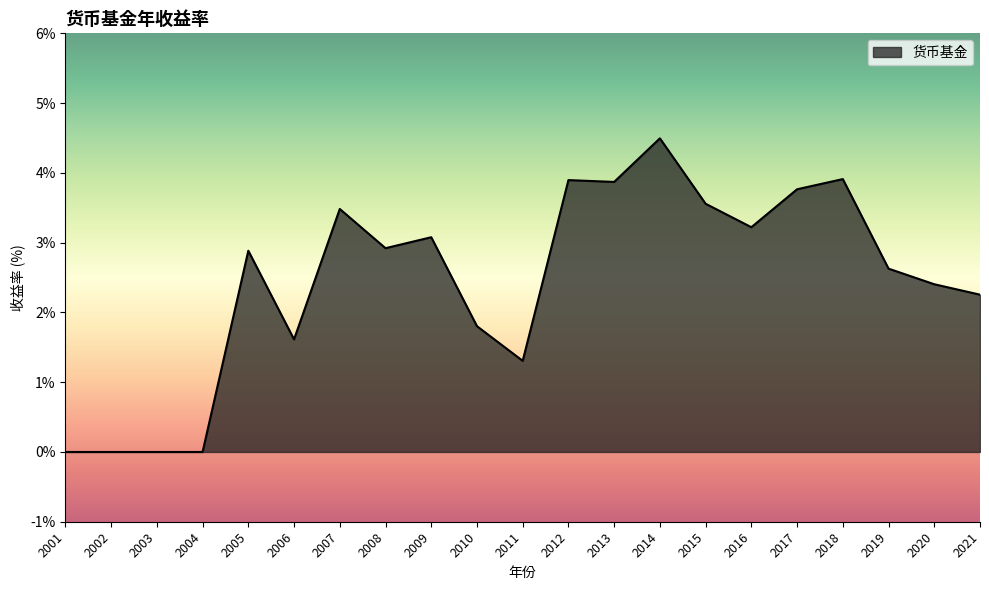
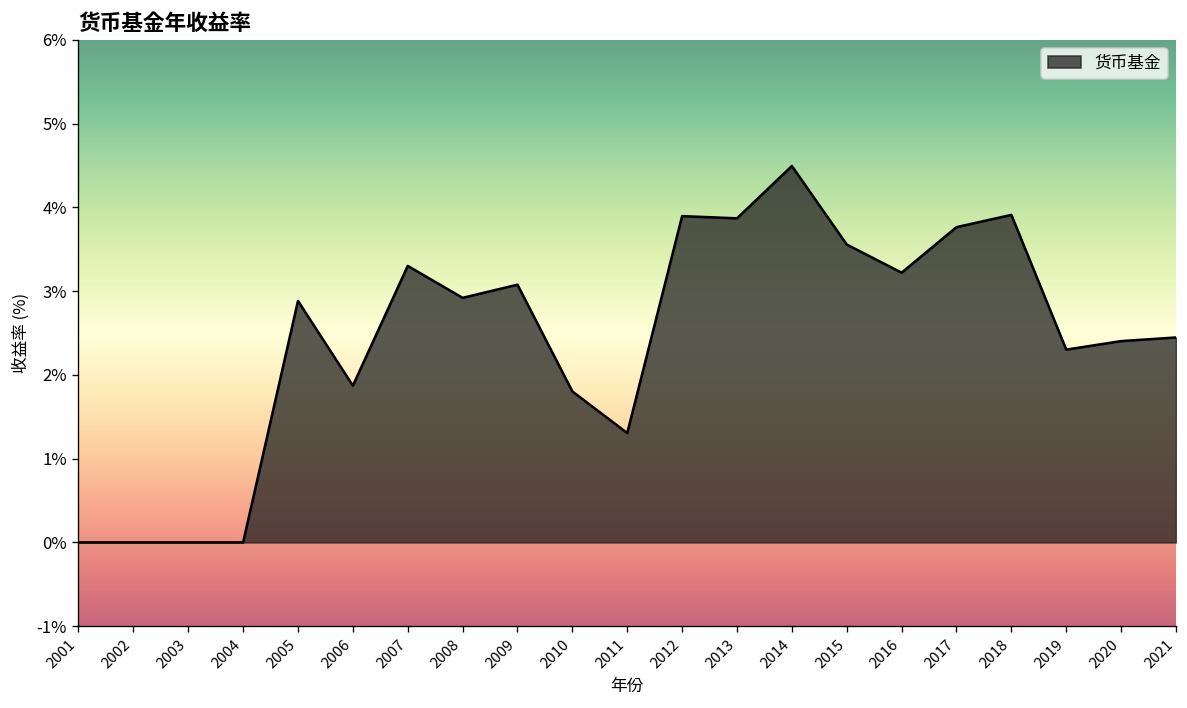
  {
    "2001": "0.0%",
    "2002": "0.0%",
    "2003": "0.0%",
    "2004": "0.0%",
    "2005": "2.9%",
-   "2006": "1.6%",
-   "2007": "3.5%",
+   "2006": "1.9%",
+   "2007": "3.3%",
    "2008": "2.9%",
    "2009": "3.1%",
    "2010": "1.8%",
    "2011": "1.3%",
    "2012": "3.9%",
    "2013": "3.9%",
    "2014": "4.5%",
    "2015": "3.6%",
    "2016": "3.2%",
    "2017": "3.8%",
    "2018": "3.9%",
-   "2019": "2.6%",
+   "2019": "2.3%",
    "2020": "2.4%",
-   "2021": "2.3%"
+   "2021": "2.4%"
  }
